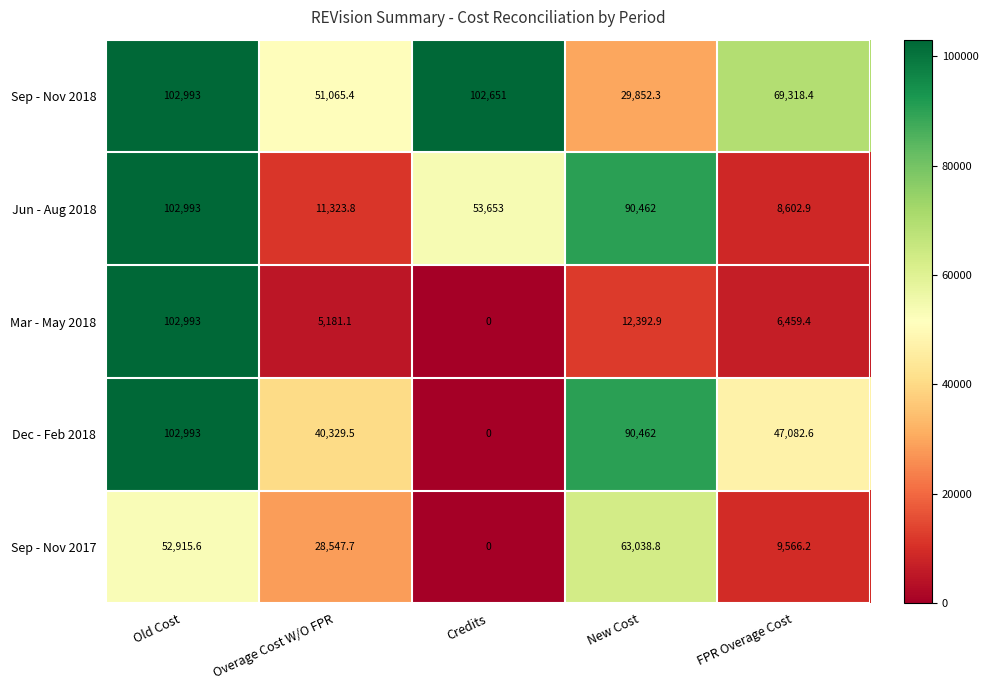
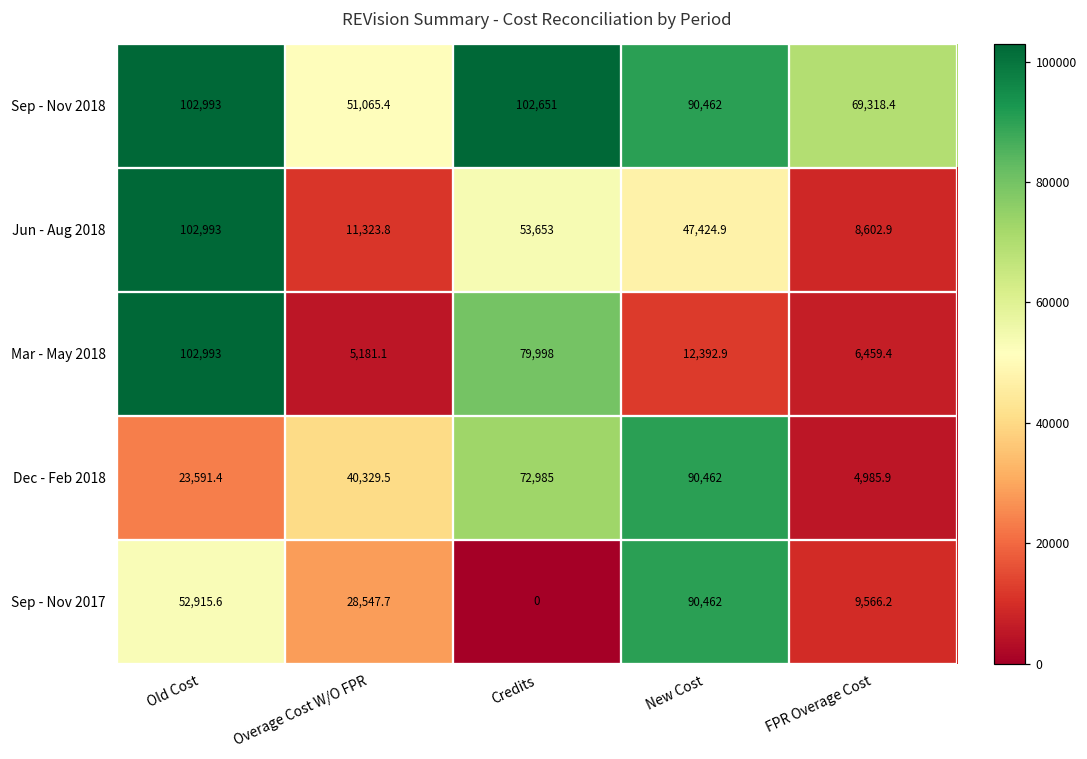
  {
    "Sep - Nov 2018": {
      "Old Cost": "102,993",
      "Overage Cost W/O FPR": "51,065.4",
      "Credits": "102,651",
-     "New Cost": "29,852.3",
+     "New Cost": "90,462",
      "FPR Overage Cost": "69,318.4"
    },
    "Jun - Aug 2018": {
      "Old Cost": "102,993",
      "Overage Cost W/O FPR": "11,323.8",
      "Credits": "53,653",
-     "New Cost": "90,462",
+     "New Cost": "47,424.9",
      "FPR Overage Cost": "8,602.9"
    },
    "Mar - May 2018": {
      "Old Cost": "102,993",
      "Overage Cost W/O FPR": "5,181.1",
-     "Credits": "0",
+     "Credits": "79,998",
      "New Cost": "12,392.9",
      "FPR Overage Cost": "6,459.4"
    },
    "Dec - Feb 2018": {
-     "Old Cost": "102,993",
+     "Old Cost": "23,591.4",
      "Overage Cost W/O FPR": "40,329.5",
-     "Credits": "0",
+     "Credits": "72,985",
      "New Cost": "90,462",
-     "FPR Overage Cost": "47,082.6"
+     "FPR Overage Cost": "4,985.9"
    },
    "Sep - Nov 2017": {
      "Old Cost": "52,915.6",
      "Overage Cost W/O FPR": "28,547.7",
      "Credits": "0",
-     "New Cost": "63,038.8",
+     "New Cost": "90,462",
      "FPR Overage Cost": "9,566.2"
    }
  }
